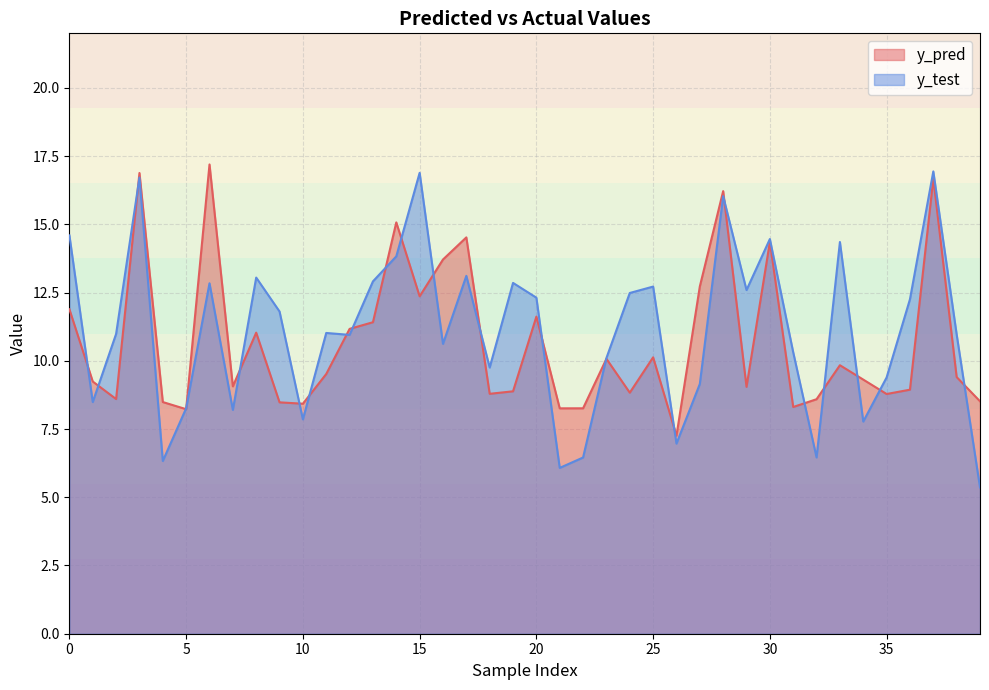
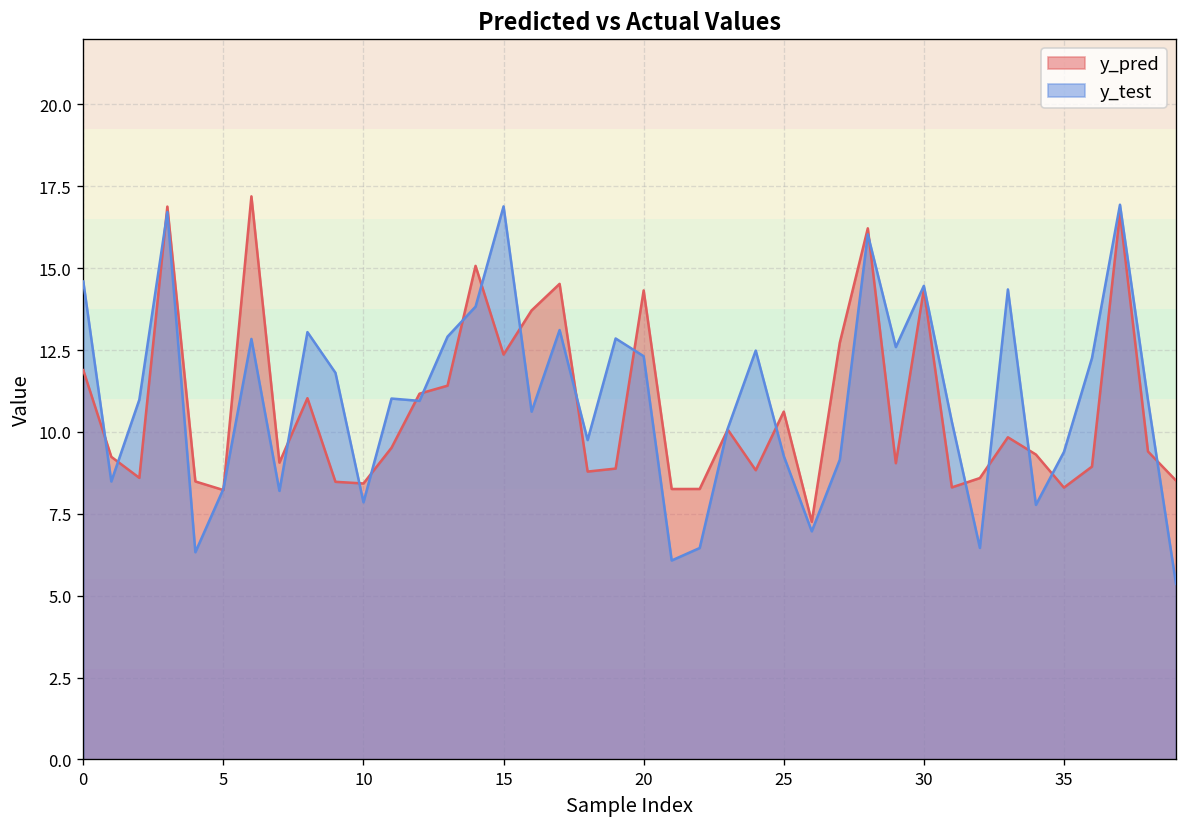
  {
    "y_pred": {
      "0": 11.9,
      "10": 8.4,
      "15": 12.4,
-     "20": 11.6,
-     "25": 10.1,
+     "20": 14.3,
+     "25": 10.6,
      "30": 14.4,
-     "35": 8.8
+     "35": 8.3
    },
    "y_test": {
      "0": 14.6,
      "10": 7.9,
      "15": 16.9,
      "20": 12.3,
-     "25": 12.7,
+     "25": 9.3,
      "30": 14.5,
      "35": 9.4
    }
  }
